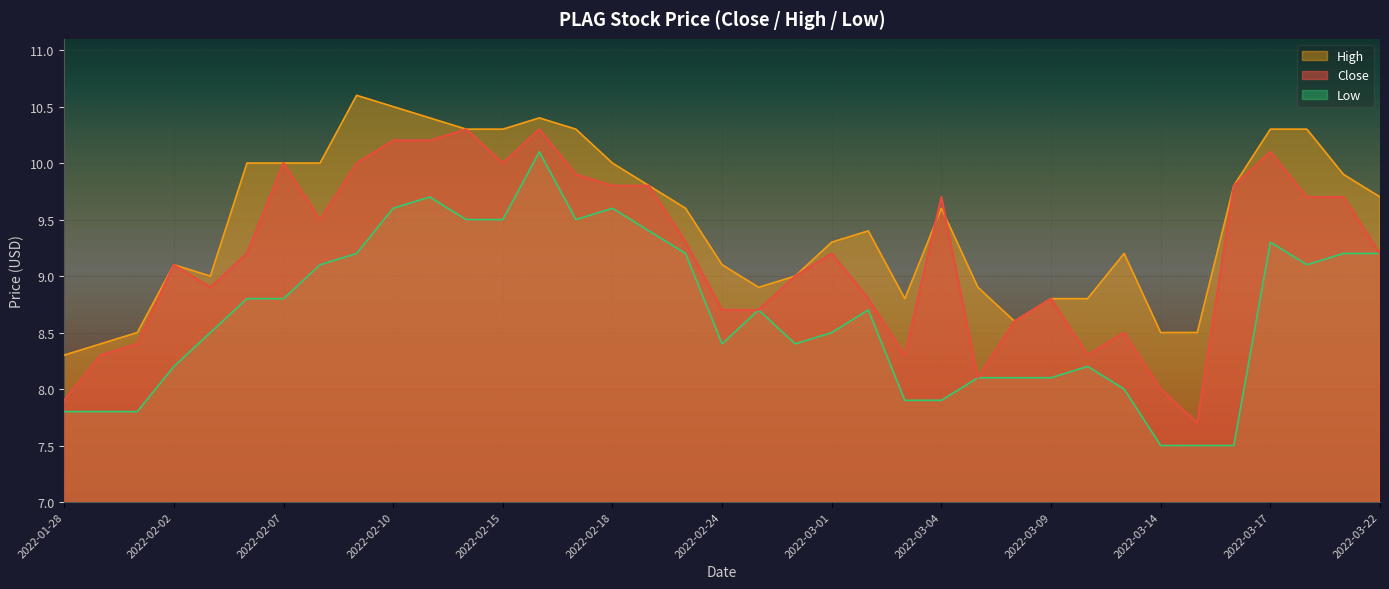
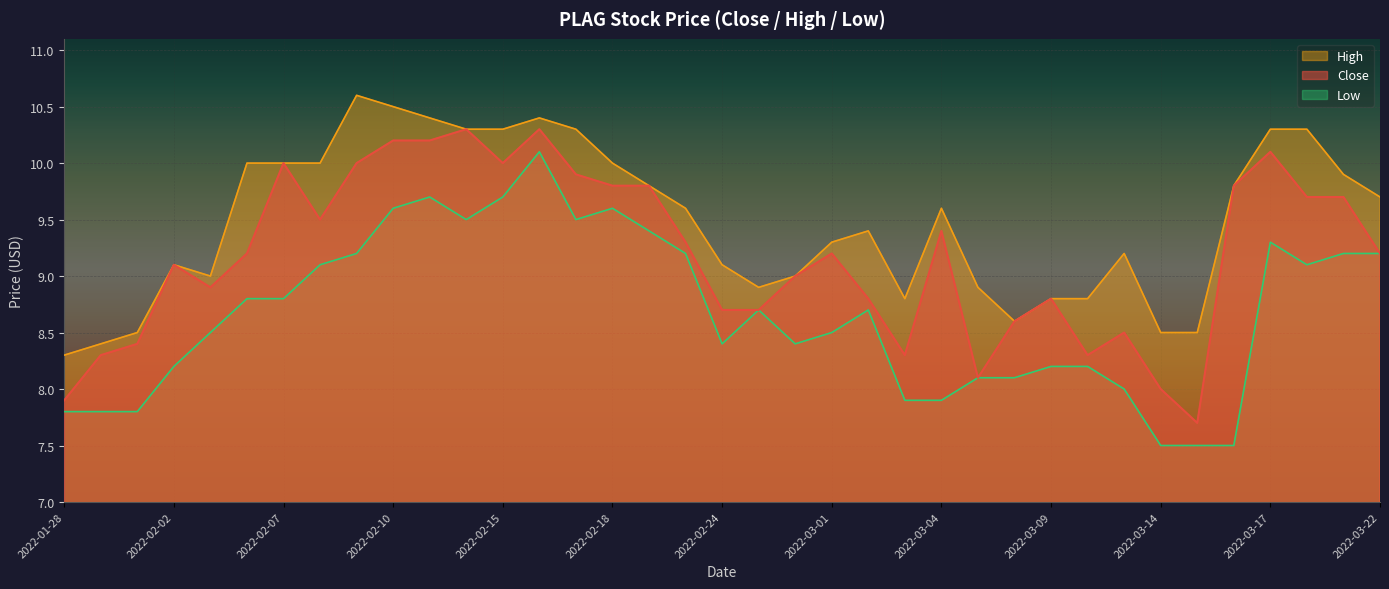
  {
    "High": {
      "2022-01-28": 8.3,
      "2022-02-10": 10.5,
      "2022-02-15": 10.3,
      "2022-02-18": 10.0,
      "2022-02-24": 9.1,
      "2022-03-01": 9.3,
      "2022-03-04": 9.6,
      "2022-03-14": 8.5,
      "2022-03-17": 10.3,
      "2022-03-22": 9.7
    },
    "Close": {
      "2022-01-28": 7.9,
      "2022-02-10": 10.2,
      "2022-02-15": 10.0,
      "2022-02-18": 9.8,
      "2022-02-24": 8.7,
      "2022-03-01": 9.2,
-     "2022-03-04": 9.7,
+     "2022-03-04": 9.4,
      "2022-03-14": 8.0,
      "2022-03-17": 10.1
    },
    "Low": {
      "2022-01-28": 7.8,
      "2022-02-02": 8.2,
      "2022-02-07": 8.8,
      "2022-02-10": 9.6,
-     "2022-02-15": 9.5,
+     "2022-02-15": 9.7,
      "2022-02-18": 9.6,
      "2022-02-24": 8.4,
      "2022-03-01": 8.5,
      "2022-03-04": 7.9,
-     "2022-03-09": 8.1,
+     "2022-03-09": 8.2,
      "2022-03-14": 7.5,
      "2022-03-17": 9.3
    }
  }
